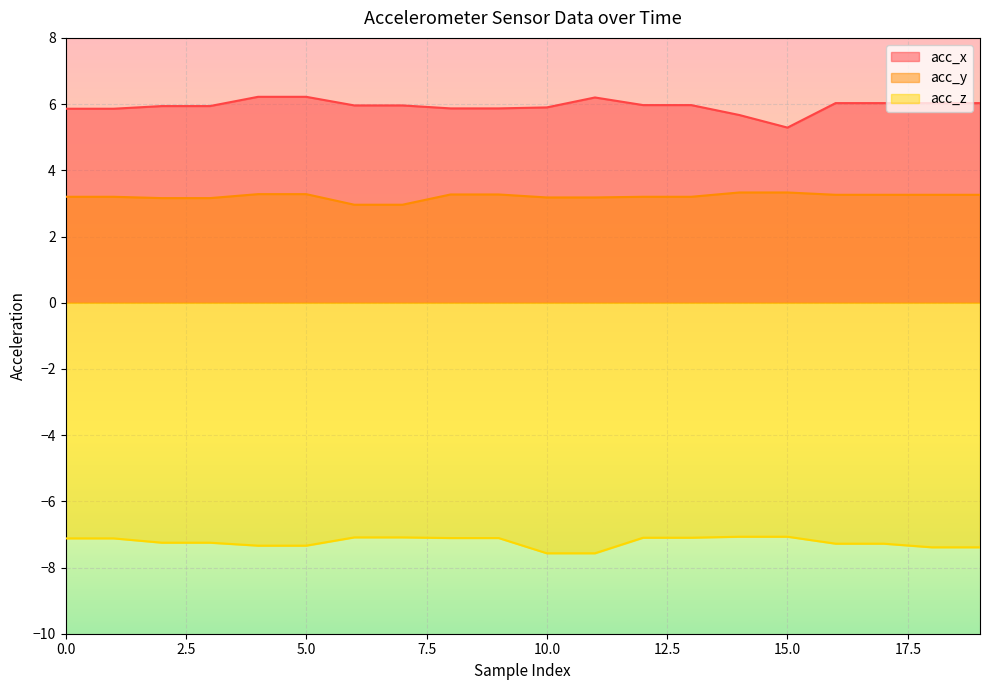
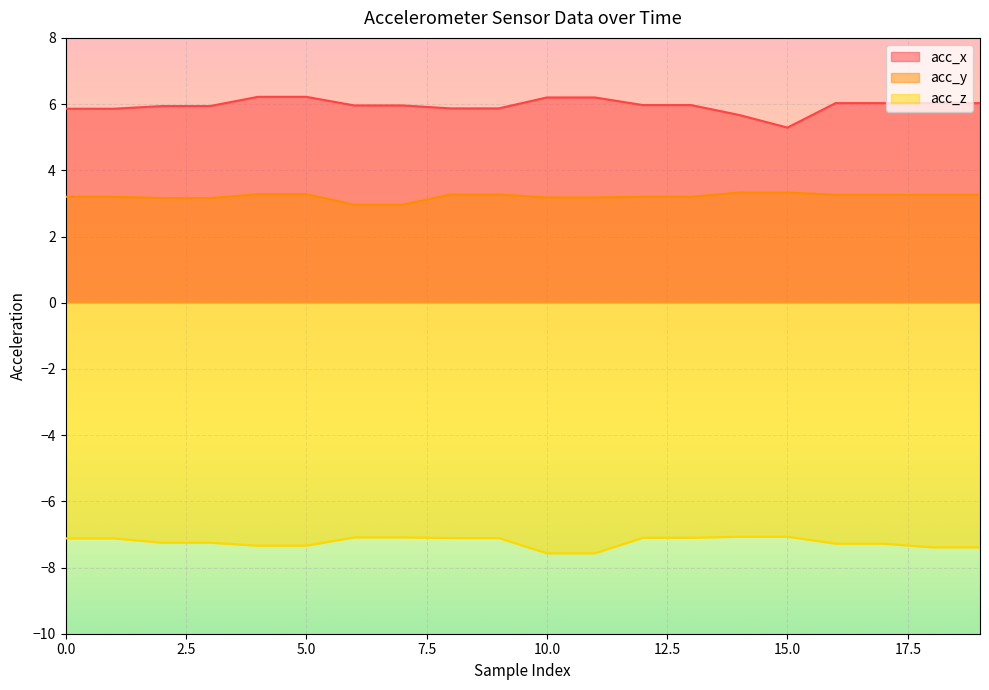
  {
    "acc_x": {
      "0.0": 5.9,
      "5.0": 6.2,
-     "10.0": 5.9,
+     "10.0": 6.2,
      "15.0": 5.3
    }
  }
